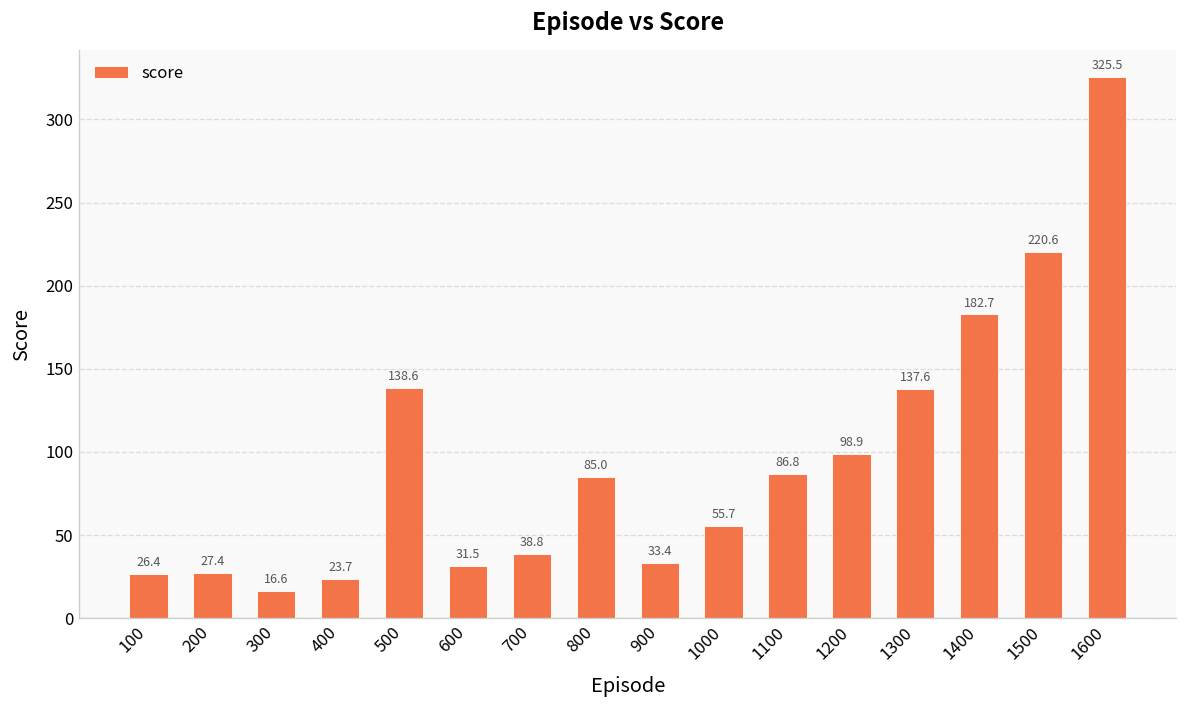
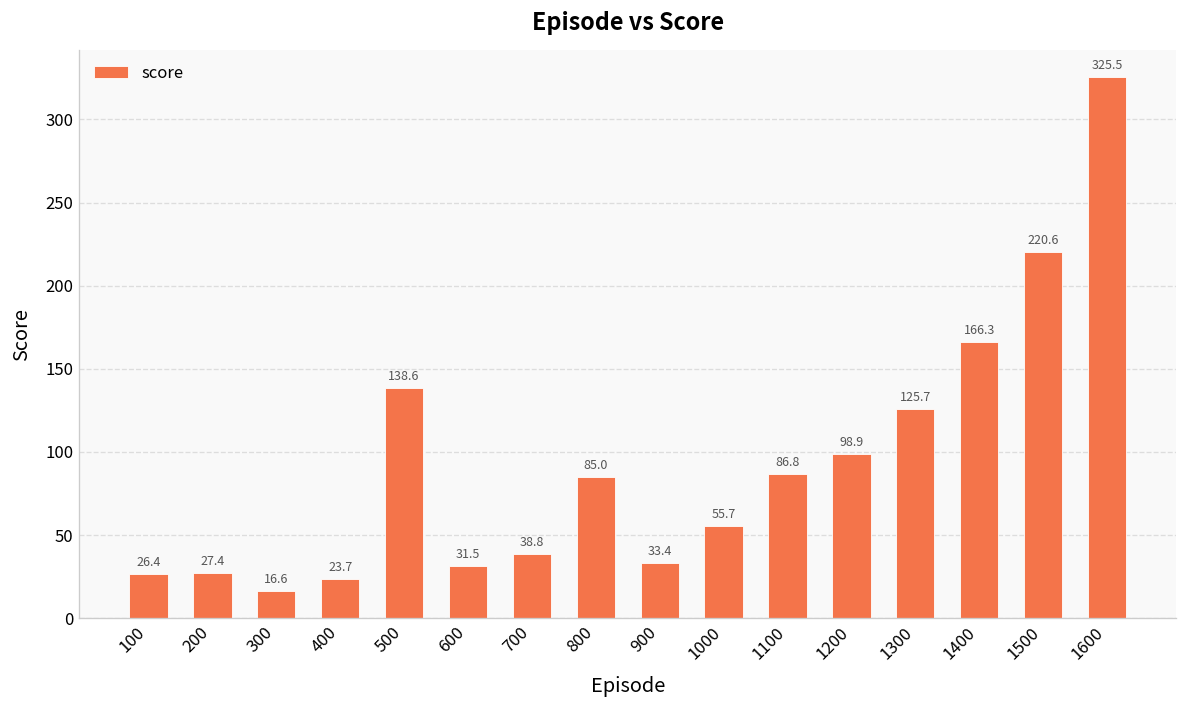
  {
    "100": 26.4,
    "200": 27.4,
    "300": 16.6,
    "400": 23.7,
    "500": 138.6,
    "600": 31.5,
    "700": 38.8,
    "800": 85.0,
    "900": 33.4,
    "1000": 55.7,
    "1100": 86.8,
    "1200": 98.9,
-   "1300": 137.6,
-   "1400": 182.7,
+   "1300": 125.7,
+   "1400": 166.3,
    "1500": 220.6,
    "1600": 325.5
  }
